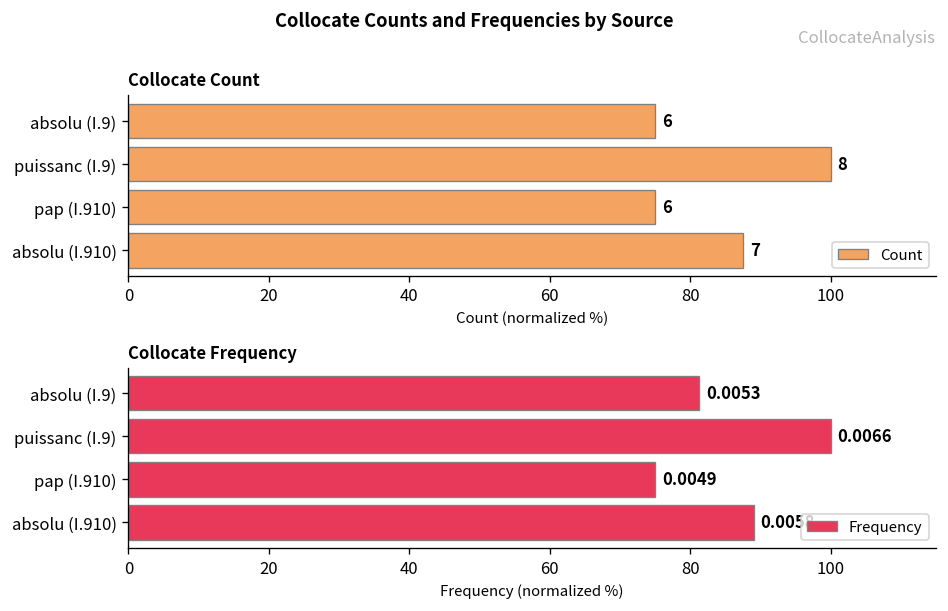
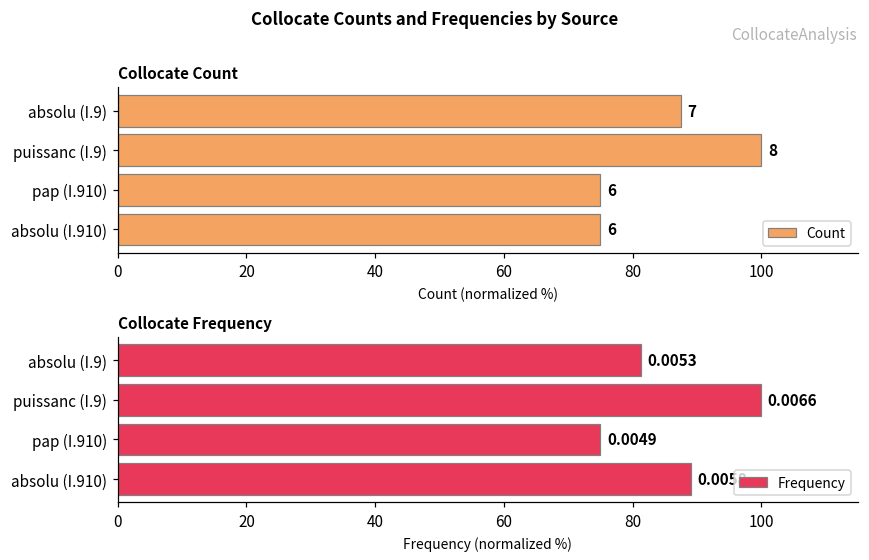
  {
    "Collocate Count": {
-     "absolu (I.9)": 6,
-     "absolu (I.910)": 7
+     "absolu (I.9)": 7,
+     "absolu (I.910)": 6
    }
  }
